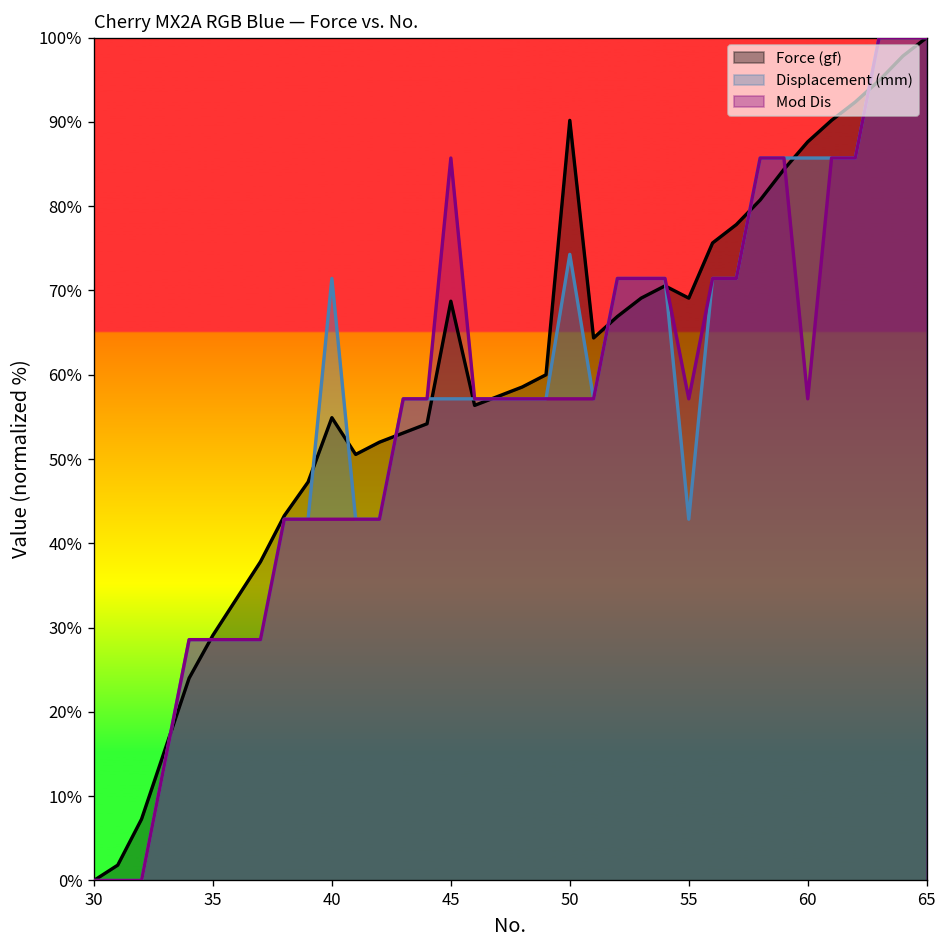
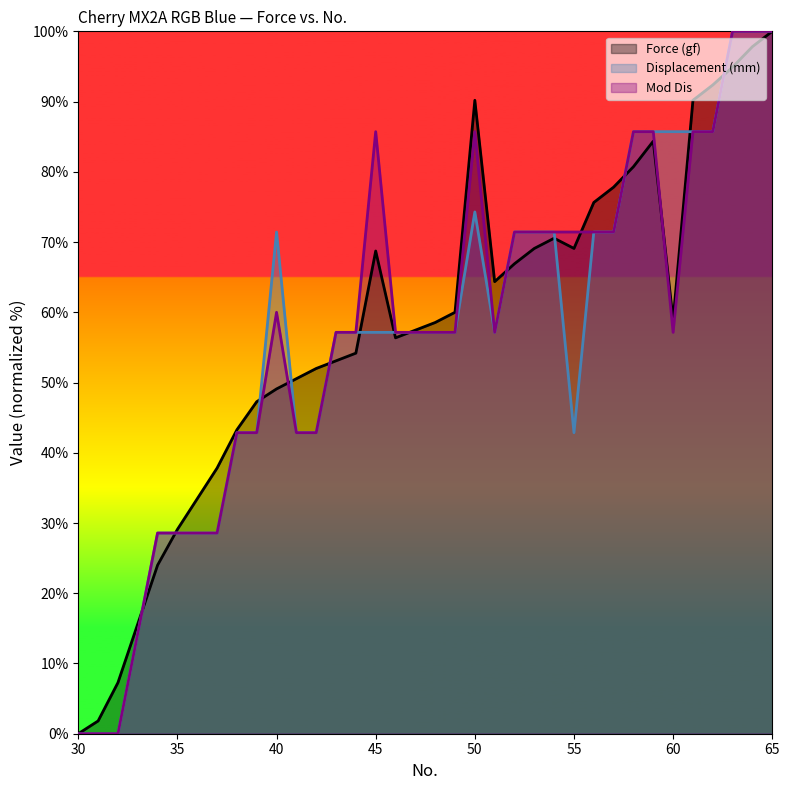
  {
    "Force (gf)": {
      "35": "29%",
-     "40": "55%",
+     "40": "49%",
      "45": "69%",
      "50": "90%",
      "55": "69%",
-     "60": "88%"
+     "60": "59%"
    },
    "Displacement (mm)": {
      "40": "71%",
      "45": "57%",
      "50": "74%",
      "55": "43%",
      "60": "86%"
    },
    "Mod Dis": {
-     "40": "43%",
+     "40": "60%",
      "45": "86%",
-     "50": "57%",
-     "55": "57%",
+     "50": "86%",
+     "55": "71%",
      "60": "57%"
    }
  }
